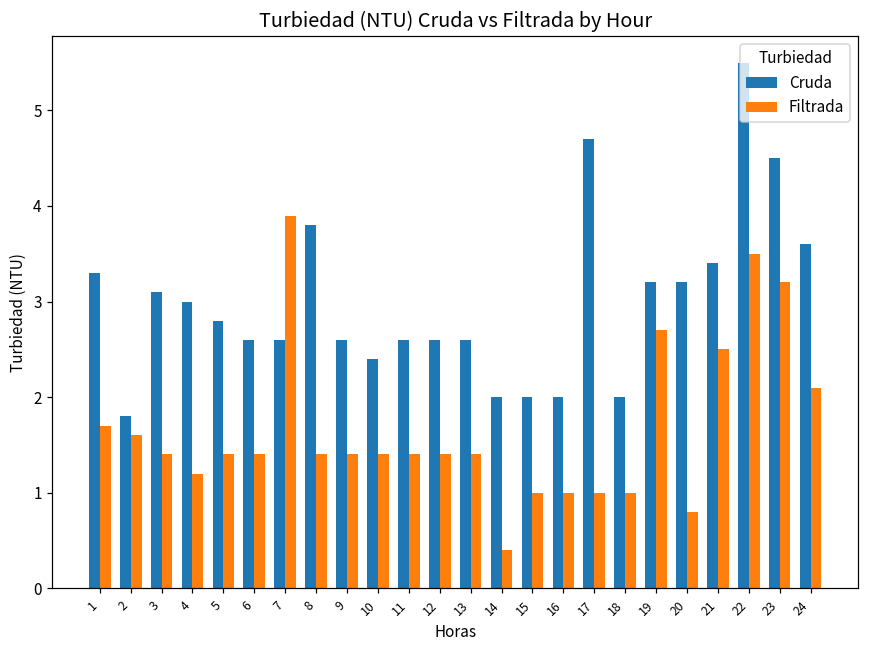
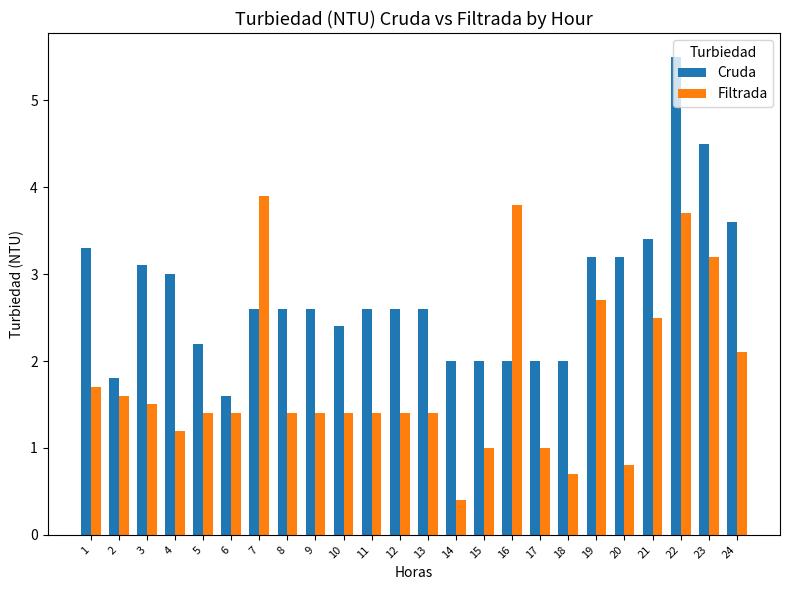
  {
    "Cruda": {
      "1": 3.3,
      "2": 1.8,
      "3": 3.1,
      "4": 3.0,
-     "5": 2.8,
-     "6": 2.6,
+     "5": 2.2,
+     "6": 1.6,
      "7": 2.6,
-     "8": 3.8,
+     "8": 2.6,
      "9": 2.6,
      "10": 2.4,
      "11": 2.6,
      "12": 2.6,
      "13": 2.6,
      "14": 2.0,
      "15": 2.0,
      "16": 2.0,
-     "17": 4.7,
+     "17": 2.0,
      "18": 2.0,
      "19": 3.2,
      "20": 3.2,
      "21": 3.4,
      "23": 4.5,
      "24": 3.6
    },
    "Filtrada": {
      "1": 1.7,
      "2": 1.6,
-     "3": 1.4,
+     "3": 1.5,
      "4": 1.2,
      "5": 1.4,
      "6": 1.4,
      "7": 3.9,
      "8": 1.4,
      "9": 1.4,
      "10": 1.4,
      "11": 1.4,
      "12": 1.4,
      "13": 1.4,
      "14": 0.4,
      "15": 1.0,
-     "16": 1.0,
+     "16": 3.8,
      "17": 1.0,
-     "18": 1.0,
+     "18": 0.7,
      "19": 2.7,
      "20": 0.8,
      "21": 2.5,
-     "22": 3.5,
+     "22": 3.7,
      "23": 3.2,
      "24": 2.1
    }
  }
